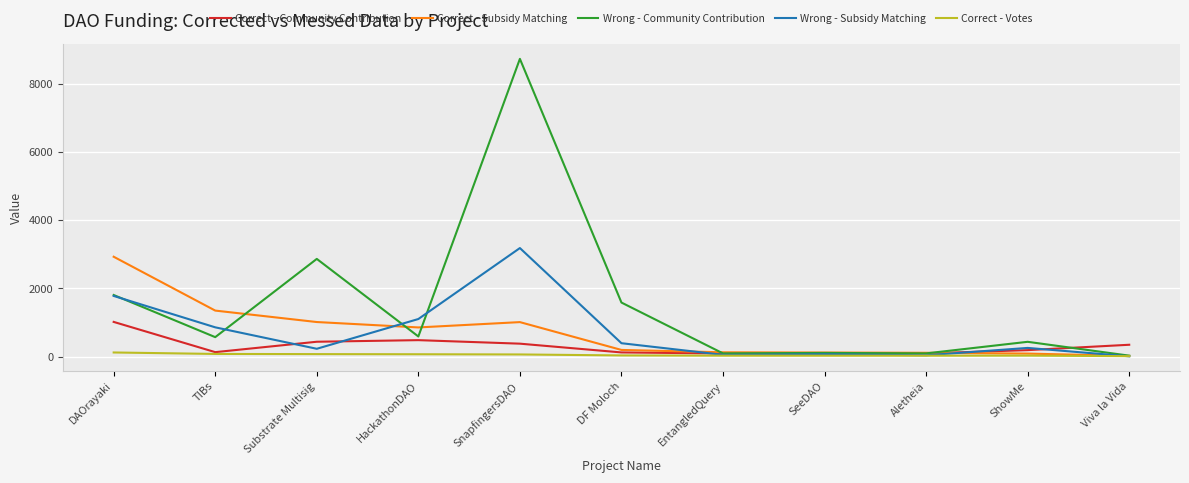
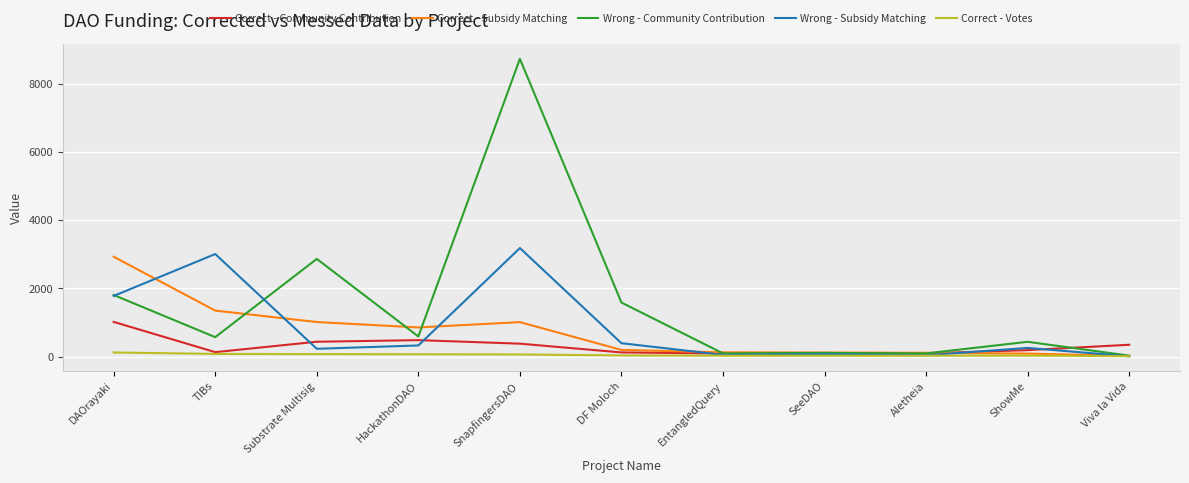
  {
    "Correct - Community Contribution": {
      "DAOrayaki": 1000,
      "Substrate Multisig": 400,
      "HackathonDAO": 500,
      "SnapfingersDAO": 400,
      "Viva la Vida": 300
    },
    "Correct - Subsidy Matching": {
      "DAOrayaki": 2900,
      "TIBs": 1300,
      "Substrate Multisig": 1000,
      "HackathonDAO": 900,
      "SnapfingersDAO": 1000
    },
    "Wrong - Community Contribution": {
      "TIBs": 600,
      "Substrate Multisig": 2900,
      "HackathonDAO": 600,
      "SnapfingersDAO": 8700,
      "DF Moloch": 1600,
      "ShowMe": 400
    },
    "Wrong - Subsidy Matching": {
-     "TIBs": 900,
+     "TIBs": 3000,
      "Substrate Multisig": 200,
-     "HackathonDAO": 1100,
+     "HackathonDAO": 300,
      "SnapfingersDAO": 3200,
      "DF Moloch": 400
    },
    "Correct - Votes": {
      "DAOrayaki": 100,
      "Substrate Multisig": 100,
      "HackathonDAO": 100,
      "SnapfingersDAO": 100,
      "DF Moloch": 0
    }
  }
